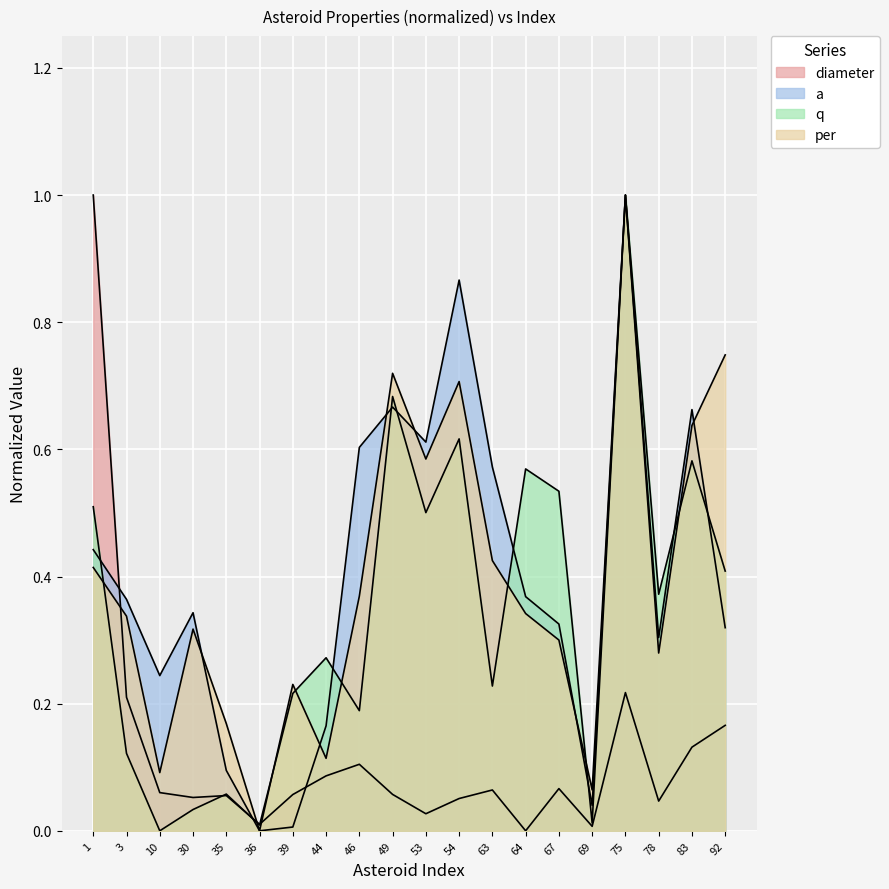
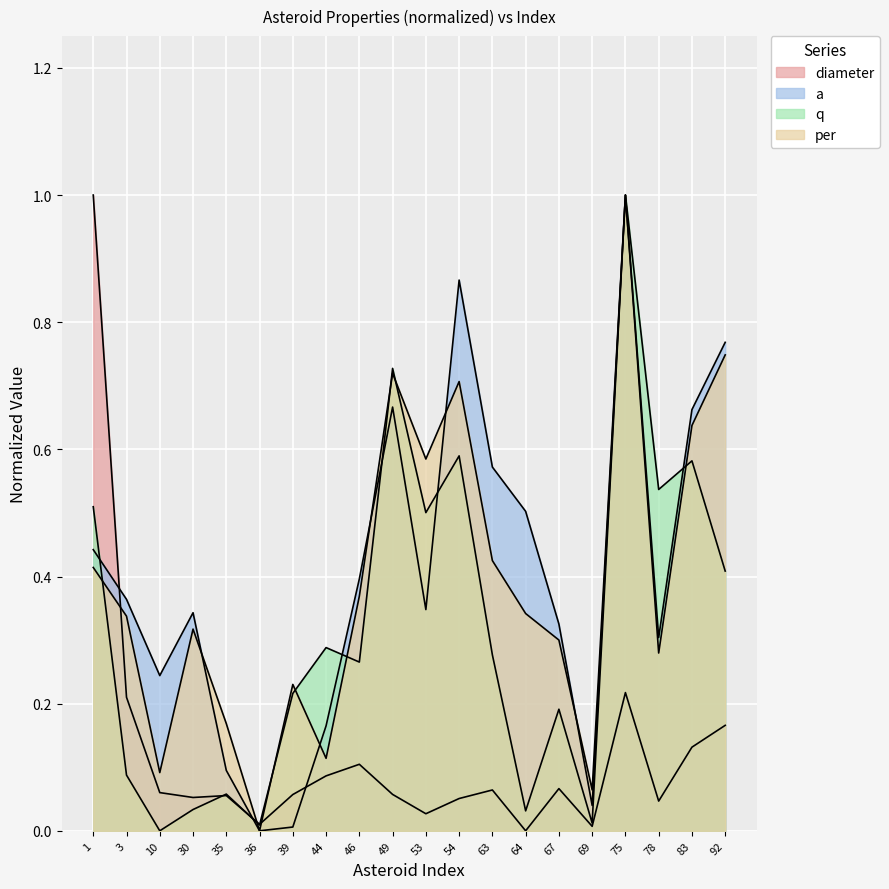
  {
    "a": {
      "1": 0.44,
      "3": 0.36,
      "10": 0.24,
      "30": 0.34,
      "35": 0.09,
      "39": 0.01,
      "44": 0.17,
-     "46": 0.60,
+     "46": 0.40,
      "49": 0.67,
-     "53": 0.61,
+     "53": 0.35,
      "54": 0.87,
      "63": 0.57,
-     "64": 0.37,
+     "64": 0.50,
      "67": 0.33,
      "69": 0.04,
      "78": 0.30,
      "83": 0.66,
-     "92": 0.32
+     "92": 0.77
    },
    "q": {
      "1": 0.51,
-     "3": 0.12,
+     "3": 0.09,
      "10": 0.00,
      "30": 0.03,
      "39": 0.22,
-     "44": 0.27,
-     "46": 0.19,
-     "49": 0.68,
+     "44": 0.29,
+     "46": 0.27,
+     "49": 0.73,
      "53": 0.50,
-     "54": 0.62,
-     "63": 0.23,
-     "64": 0.57,
-     "67": 0.53,
+     "54": 0.59,
+     "63": 0.28,
+     "64": 0.03,
+     "67": 0.19,
      "69": 0.01,
-     "78": 0.37,
+     "78": 0.54,
      "83": 0.58,
      "92": 0.41
    }
  }
